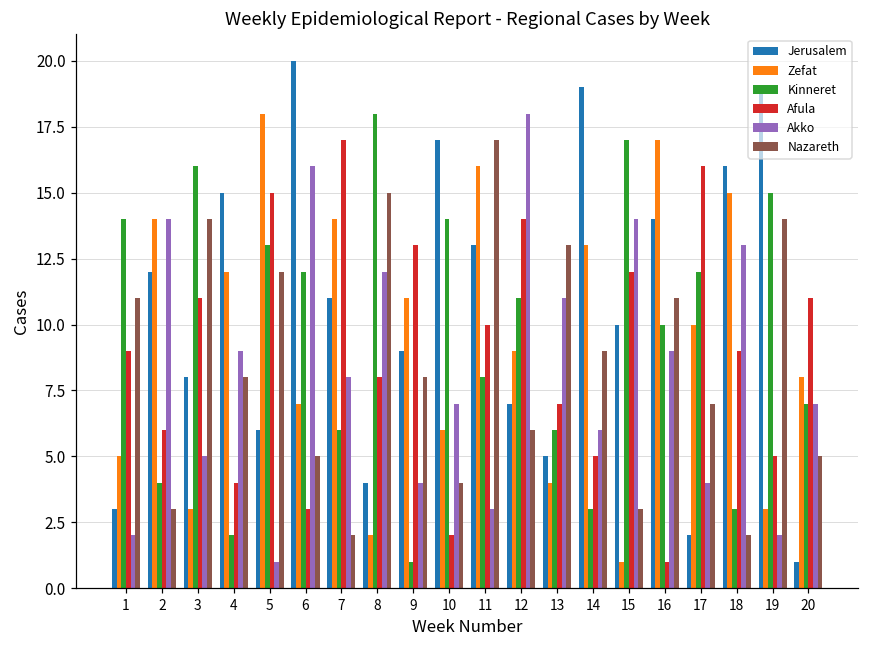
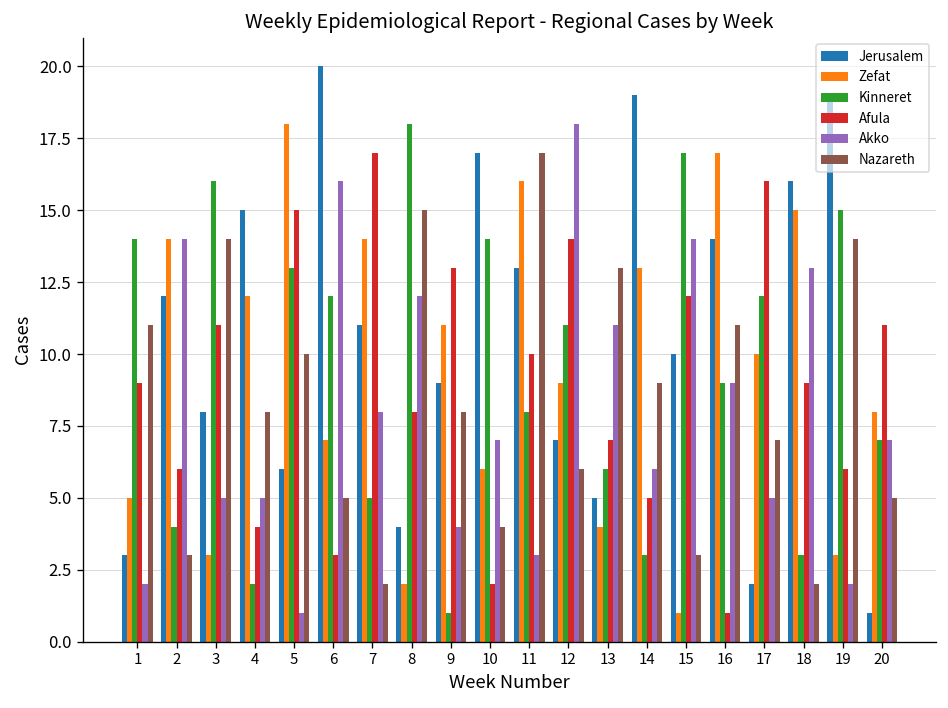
  {
    "Jerusalem": {
      "1": 3,
      "2": 12,
      "3": 8,
      "4": 15,
      "5": 6,
      "6": 20,
      "7": 11,
      "8": 4,
      "9": 9,
      "10": 17,
      "11": 13,
      "12": 7,
      "13": 5,
      "14": 19,
      "15": 10,
      "16": 14,
      "17": 2,
      "18": 16,
      "20": 1
    },
    "Zefat": {
      "1": 5,
      "2": 14,
      "3": 3,
      "4": 12,
      "5": 18,
      "6": 7,
      "7": 14,
      "8": 2,
      "9": 11,
      "10": 6,
      "11": 16,
      "12": 9,
      "13": 4,
      "14": 13,
      "15": 1,
      "16": 17,
      "17": 10,
      "18": 15,
      "19": 3,
      "20": 8
    },
    "Kinneret": {
      "1": 14,
      "2": 4,
      "3": 16,
      "4": 2,
      "5": 13,
      "6": 12,
-     "7": 6,
+     "7": 5,
      "8": 18,
      "9": 1,
      "10": 14,
      "11": 8,
      "12": 11,
      "13": 6,
      "14": 3,
      "15": 17,
-     "16": 10,
+     "16": 9,
      "17": 12,
      "18": 3,
      "19": 15,
      "20": 7
    },
    "Afula": {
      "1": 9,
      "2": 6,
      "3": 11,
      "4": 4,
      "5": 15,
      "6": 3,
      "7": 17,
      "8": 8,
      "9": 13,
      "10": 2,
      "11": 10,
      "12": 14,
      "13": 7,
      "14": 5,
      "15": 12,
      "16": 1,
      "17": 16,
      "18": 9,
-     "19": 5,
+     "19": 6,
      "20": 11
    },
    "Akko": {
      "1": 2,
      "2": 14,
      "3": 5,
-     "4": 9,
+     "4": 5,
      "5": 1,
      "6": 16,
      "7": 8,
      "8": 12,
      "9": 4,
      "10": 7,
      "11": 3,
      "12": 18,
      "13": 11,
      "14": 6,
      "15": 14,
      "16": 9,
-     "17": 4,
+     "17": 5,
      "18": 13,
      "19": 2,
      "20": 7
    },
    "Nazareth": {
      "1": 11,
      "2": 3,
      "3": 14,
      "4": 8,
-     "5": 12,
+     "5": 10,
      "6": 5,
      "7": 2,
      "8": 15,
      "9": 8,
      "10": 4,
      "11": 17,
      "12": 6,
      "13": 13,
      "14": 9,
      "15": 3,
      "16": 11,
      "17": 7,
      "18": 2,
      "19": 14,
      "20": 5
    }
  }
